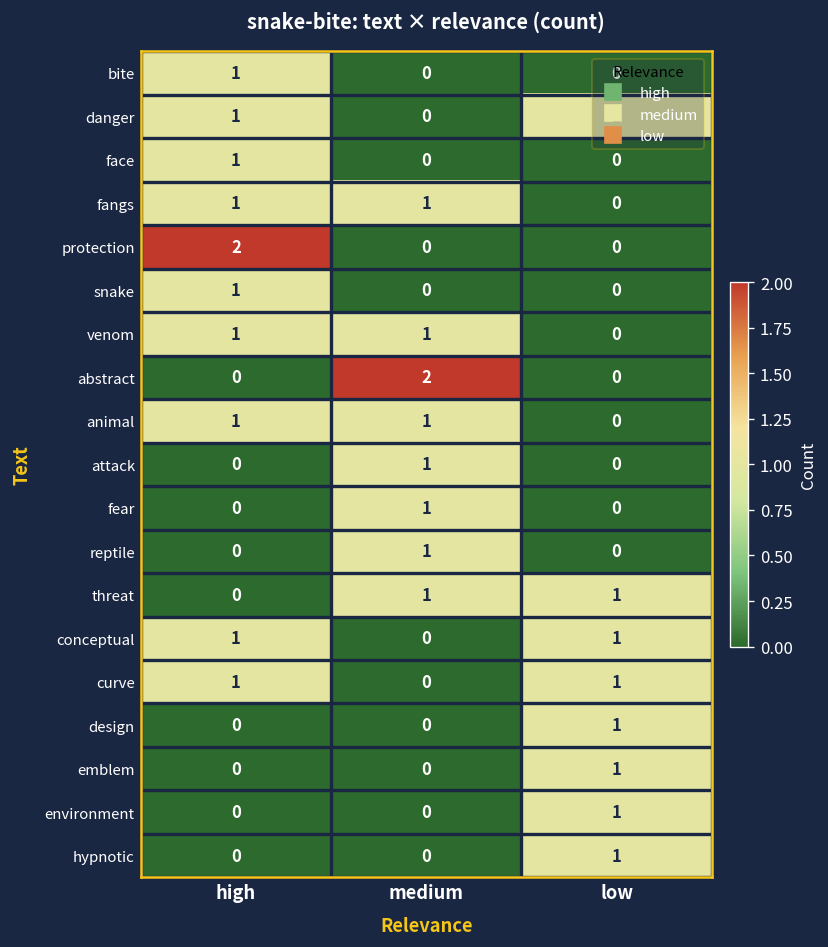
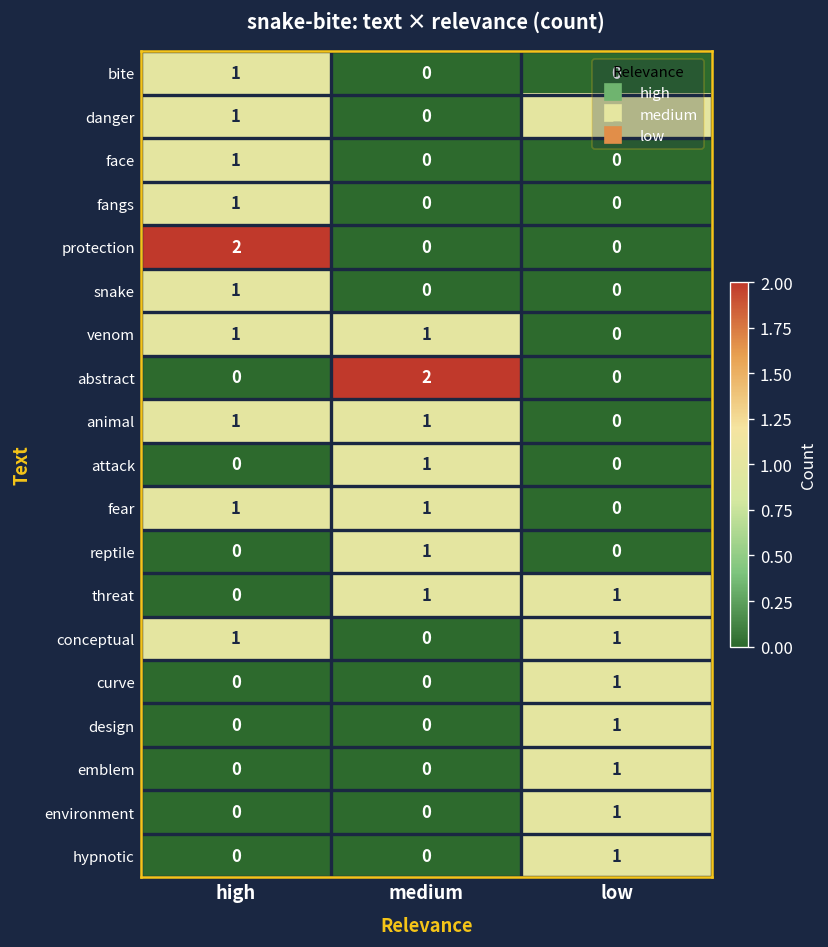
  {
    "bite": {
      "high": 1,
      "medium": 0
    },
    "danger": {
      "high": 1,
      "medium": 0
    },
    "face": {
      "high": 1,
      "medium": 0
    },
    "fangs": {
      "high": 1,
-     "medium": 1,
+     "medium": 0,
      "low": 0
    },
    "protection": {
      "high": 2,
      "medium": 0,
      "low": 0
    },
    "snake": {
      "high": 1,
      "medium": 0,
      "low": 0
    },
    "venom": {
      "high": 1,
      "medium": 1,
      "low": 0
    },
    "abstract": {
      "high": 0,
      "medium": 2,
      "low": 0
    },
    "animal": {
      "high": 1,
      "medium": 1,
      "low": 0
    },
    "attack": {
      "high": 0,
      "medium": 1,
      "low": 0
    },
    "fear": {
-     "high": 0,
+     "high": 1,
      "medium": 1,
      "low": 0
    },
    "reptile": {
      "high": 0,
      "medium": 1,
      "low": 0
    },
    "threat": {
      "high": 0,
      "medium": 1,
      "low": 1
    },
    "conceptual": {
      "high": 1,
      "medium": 0,
      "low": 1
    },
    "curve": {
-     "high": 1,
+     "high": 0,
      "medium": 0,
      "low": 1
    },
    "design": {
      "high": 0,
      "medium": 0,
      "low": 1
    },
    "emblem": {
      "high": 0,
      "medium": 0,
      "low": 1
    },
    "environment": {
      "high": 0,
      "medium": 0,
      "low": 1
    },
    "hypnotic": {
      "high": 0,
      "medium": 0,
      "low": 1
    }
  }
